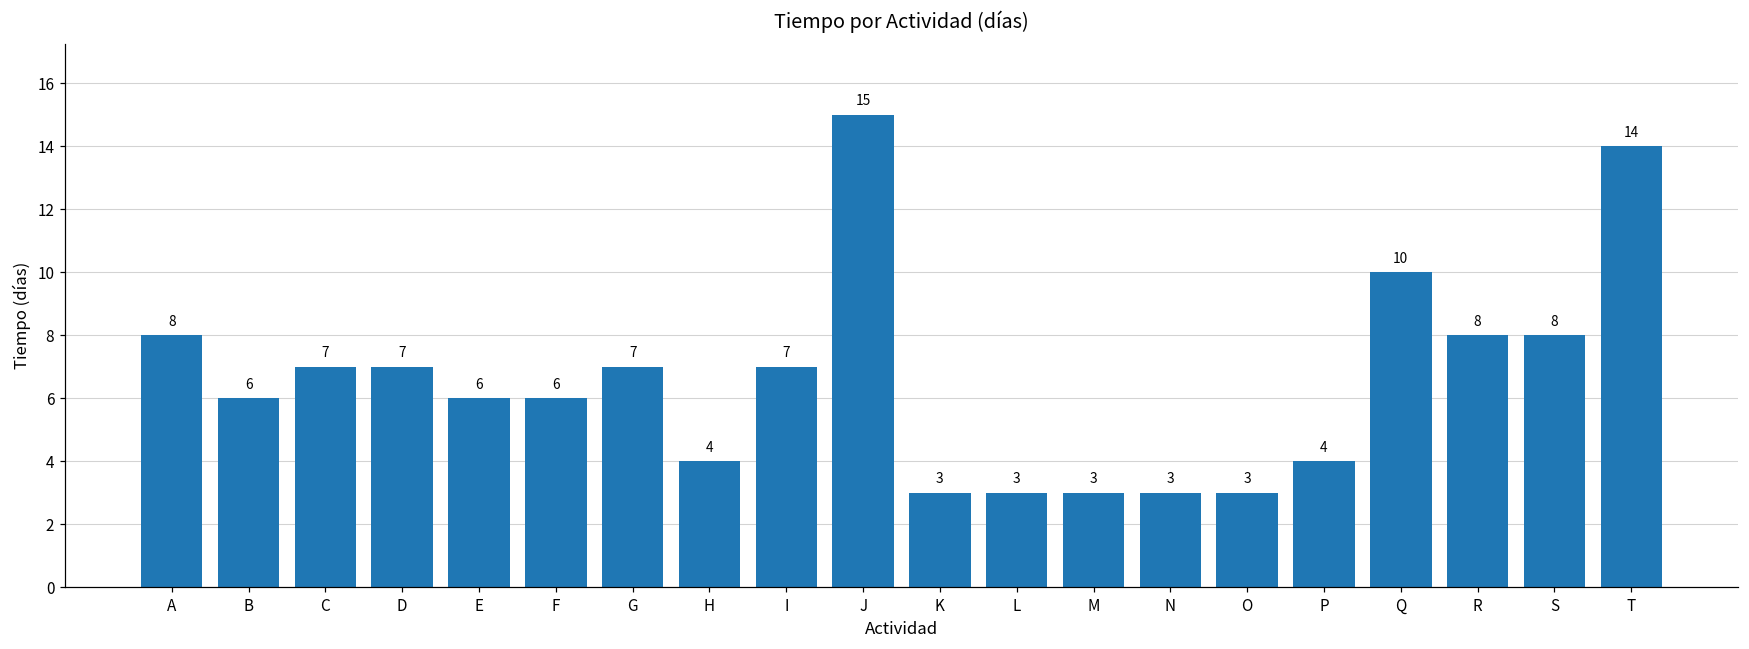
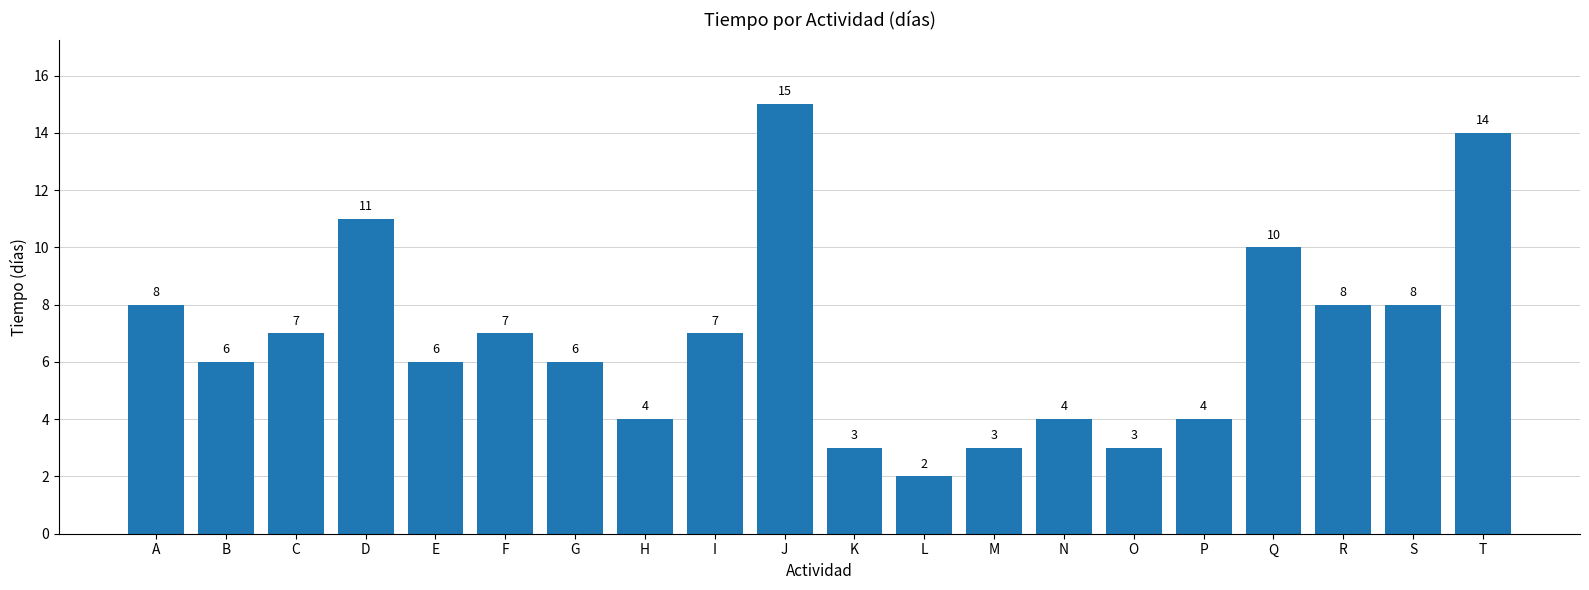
  {
    "A": 8,
    "B": 6,
    "C": 7,
-   "D": 7,
+   "D": 11,
    "E": 6,
-   "F": 6,
-   "G": 7,
+   "F": 7,
+   "G": 6,
    "H": 4,
    "I": 7,
    "J": 15,
    "K": 3,
-   "L": 3,
+   "L": 2,
    "M": 3,
-   "N": 3,
+   "N": 4,
    "O": 3,
    "P": 4,
    "Q": 10,
    "R": 8,
    "S": 8,
    "T": 14
  }
